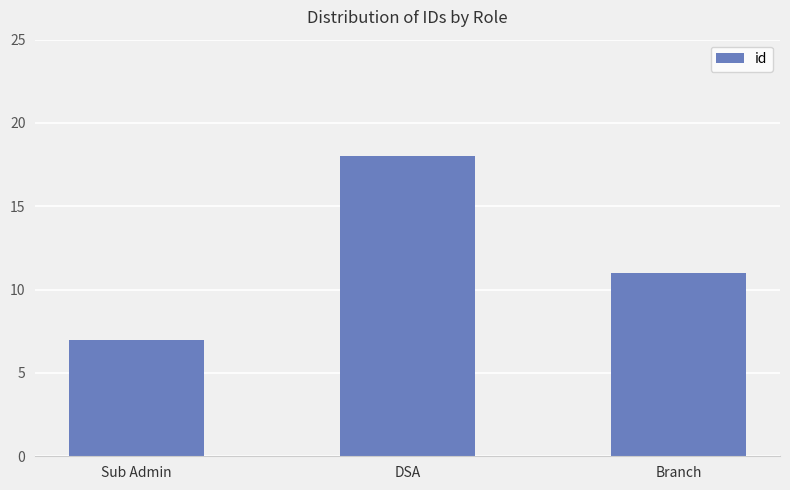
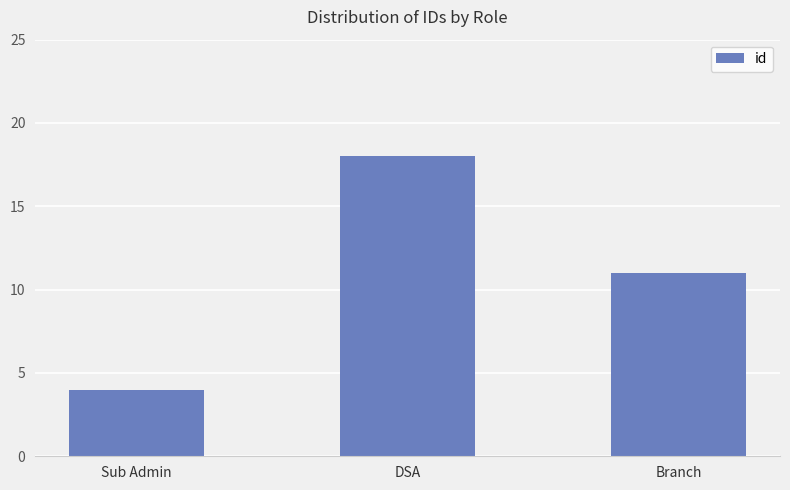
  {
-   "Sub Admin": 7,
+   "Sub Admin": 4,
    "DSA": 18,
    "Branch": 11
  }
